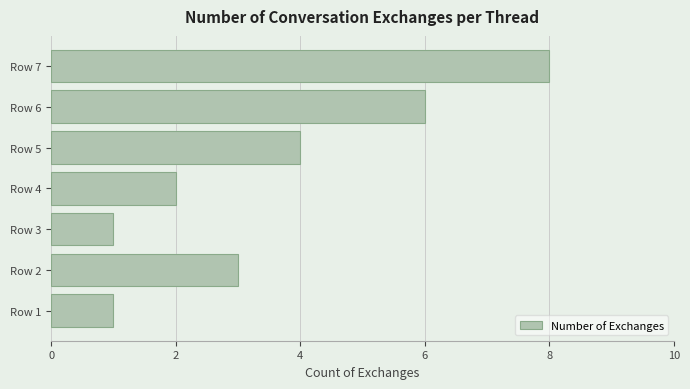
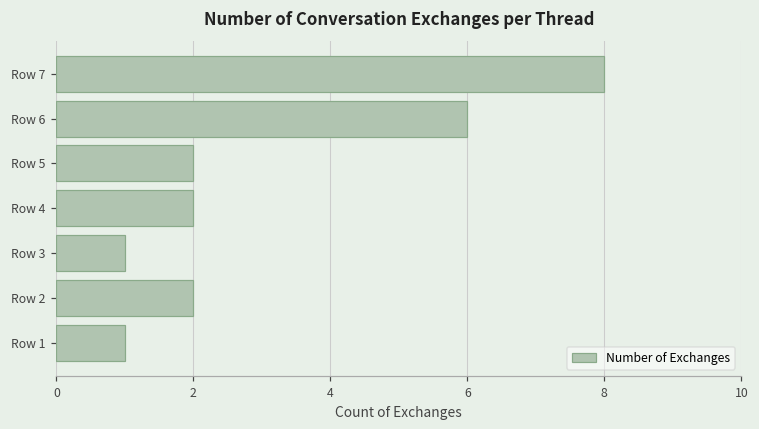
  {
    "Row 7": 8,
    "Row 6": 6,
-   "Row 5": 4,
+   "Row 5": 2,
    "Row 4": 2,
    "Row 3": 1,
-   "Row 2": 3,
+   "Row 2": 2,
    "Row 1": 1
  }
